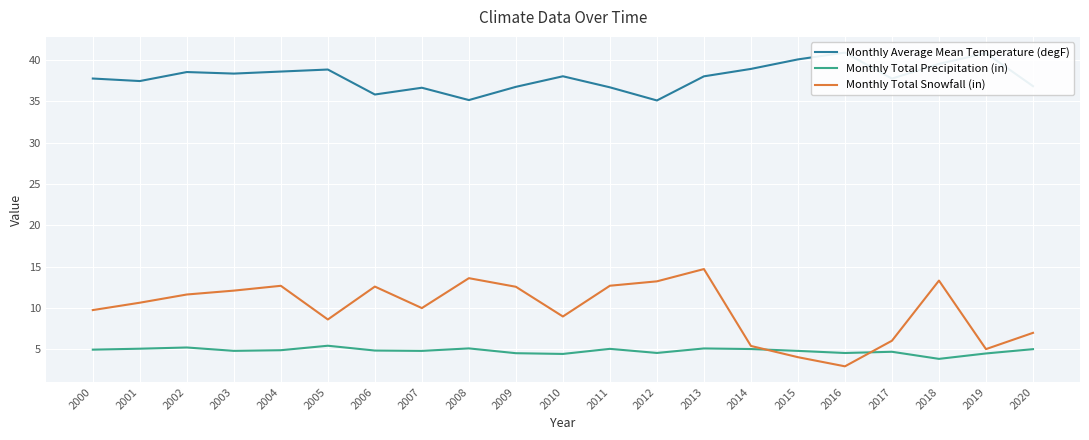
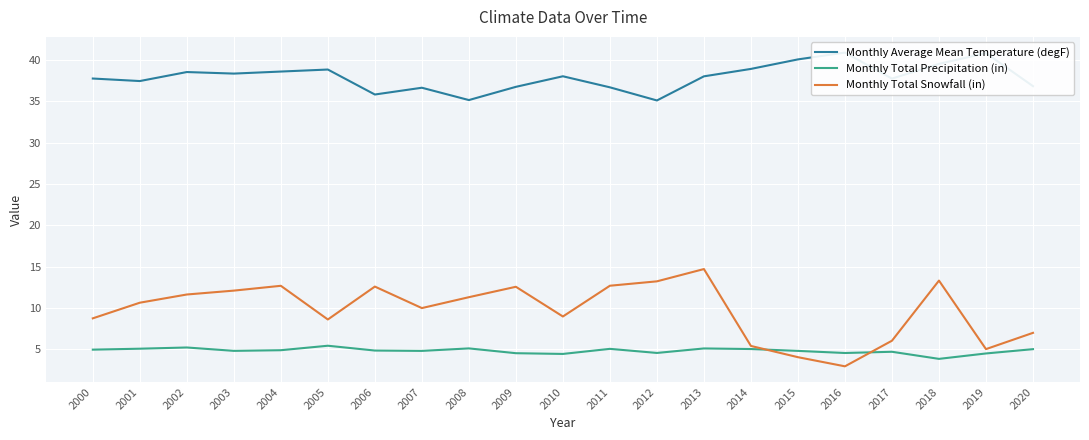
  {
    "Monthly Total Snowfall (in)": {
-     "2000": 10,
+     "2000": 9,
      "2001": 11,
      "2002": 12,
      "2003": 12,
      "2004": 13,
      "2005": 9,
      "2006": 13,
      "2007": 10,
-     "2008": 14,
+     "2008": 11,
      "2009": 13,
      "2010": 9,
      "2011": 13,
      "2012": 13,
      "2013": 15,
      "2014": 5,
      "2015": 4,
      "2016": 3,
      "2017": 6,
      "2018": 13,
      "2019": 5,
      "2020": 7
    }
  }
